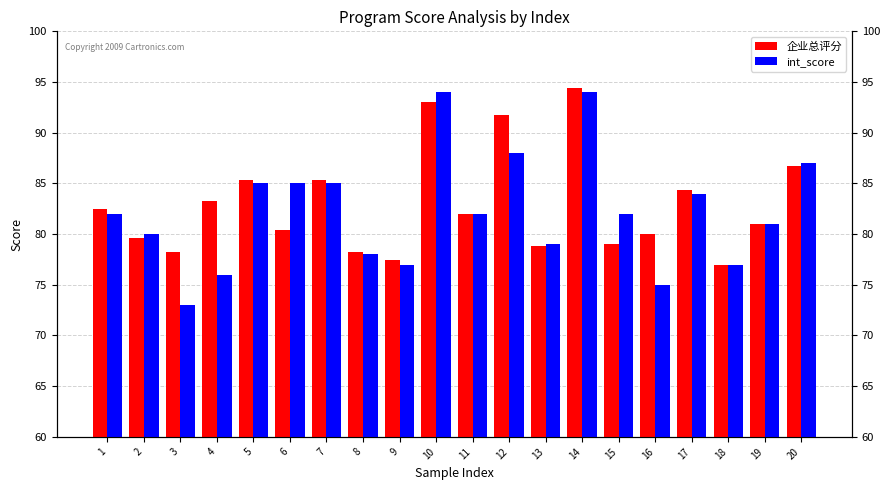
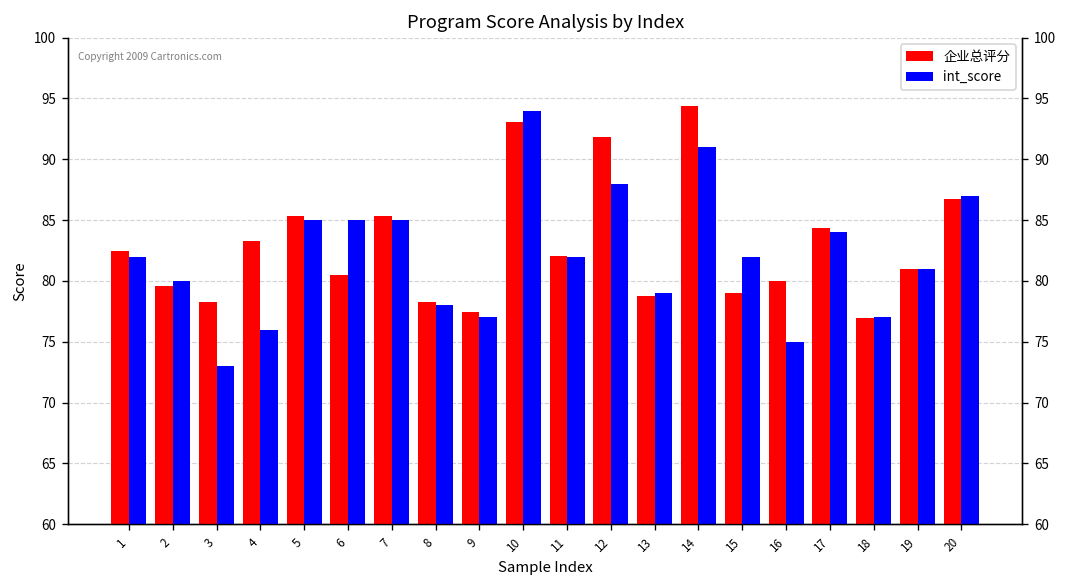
  {
    "企业总评分": {
      "1": 82.5,
      "2": 79.6,
      "3": 78,
      "4": 83.3,
      "5": 85.3,
      "6": 80.5,
      "7": 85.3,
      "8": 78,
      "9": 77.5,
      "10": 93,
      "11": 82,
      "12": 92,
      "13": 79,
      "14": 94.4,
      "15": 79,
      "16": 80,
      "17": 84.4,
      "18": 77,
      "19": 81,
      "20": 86.7
    },
    "int_score": {
      "1": 82,
      "2": 80,
      "3": 73,
      "4": 76,
      "5": 85,
      "6": 85,
      "7": 85,
      "8": 78,
      "9": 77,
      "10": 94,
      "11": 82,
      "12": 88,
      "13": 79,
-     "14": 94,
+     "14": 91,
      "15": 82,
      "16": 75,
      "17": 84,
      "18": 77,
      "19": 81,
      "20": 87
    }
  }
